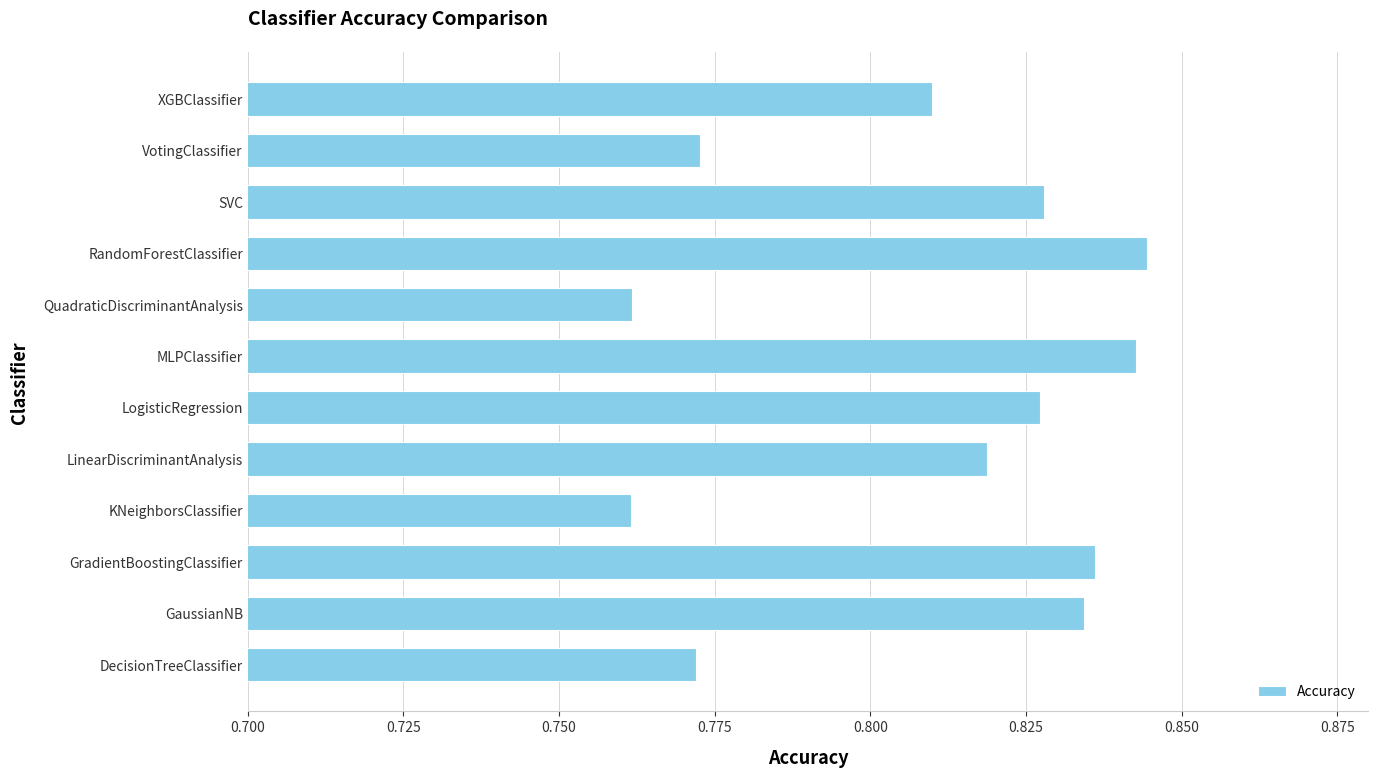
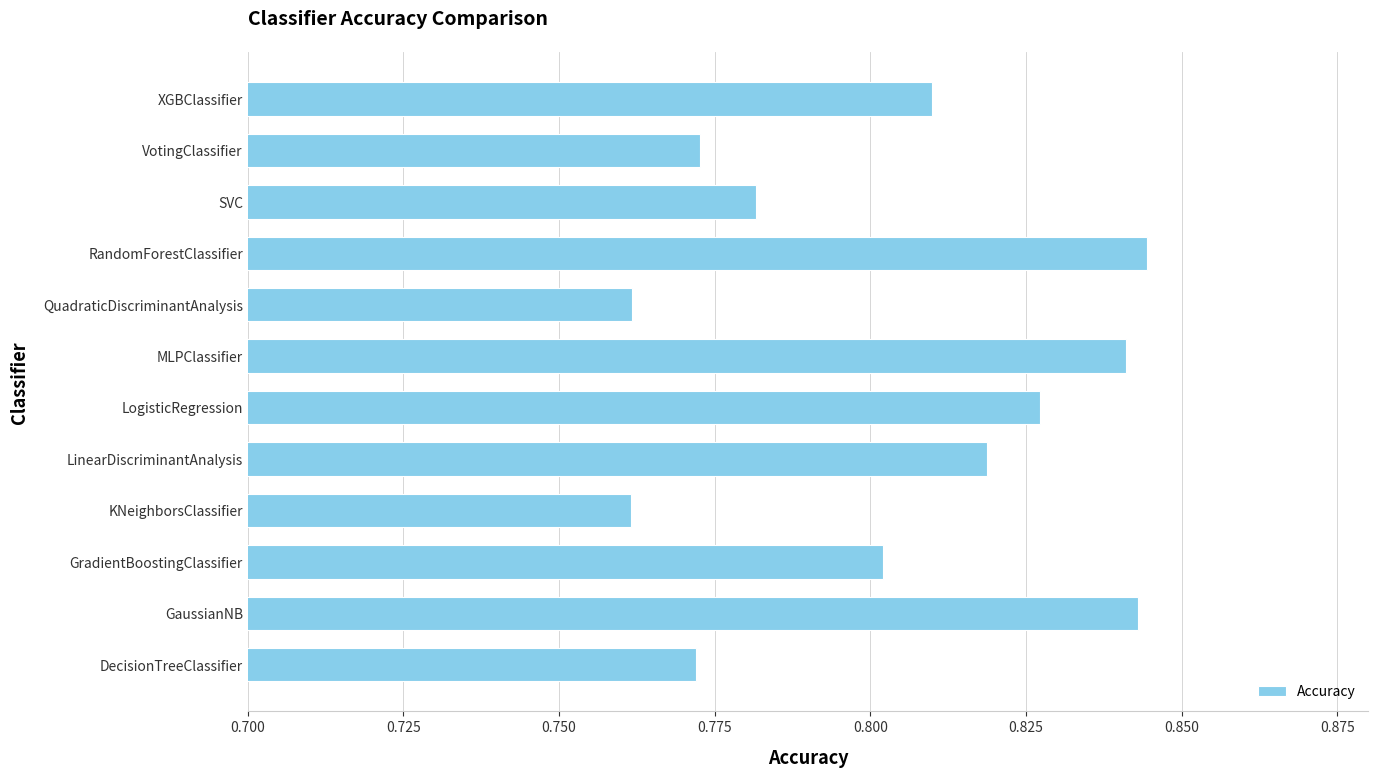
  {
    "XGBClassifier": 0.810,
    "VotingClassifier": 0.773,
-   "SVC": 0.828,
+   "SVC": 0.782,
    "RandomForestClassifier": 0.844,
    "QuadraticDiscriminantAnalysis": 0.762,
-   "MLPClassifier": 0.843,
+   "MLPClassifier": 0.841,
    "LogisticRegression": 0.827,
    "LinearDiscriminantAnalysis": 0.819,
    "KNeighborsClassifier": 0.762,
-   "GradientBoostingClassifier": 0.836,
-   "GaussianNB": 0.834,
+   "GradientBoostingClassifier": 0.802,
+   "GaussianNB": 0.843,
    "DecisionTreeClassifier": 0.772
  }
